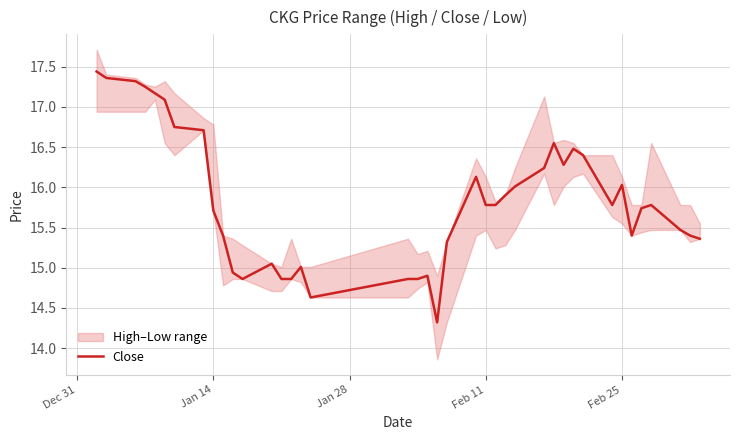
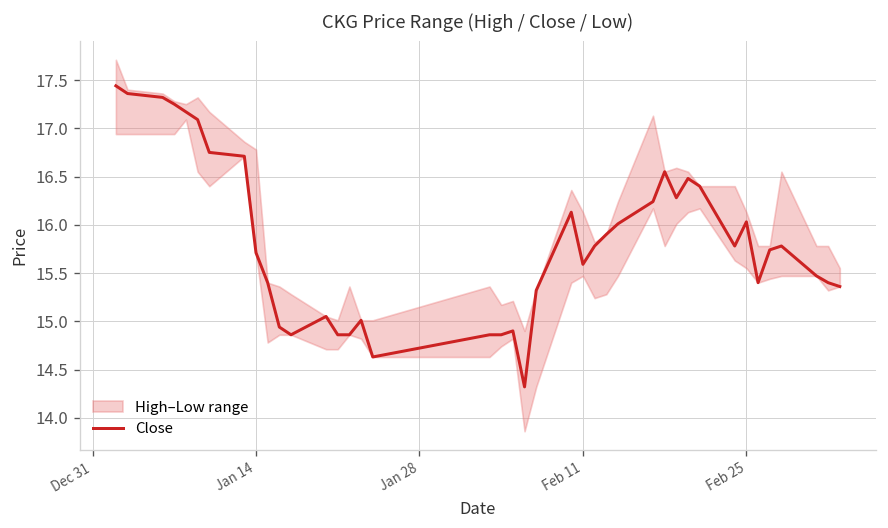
  {
    "Close": {
      "Jan 14": 15.7,
-     "Feb 11": 15.8,
+     "Feb 11": 15.6,
      "Feb 25": 16.0
    }
  }
